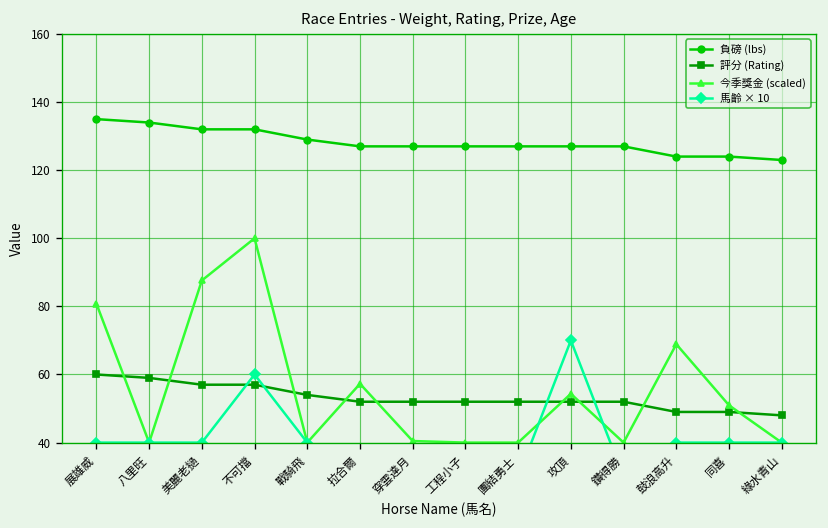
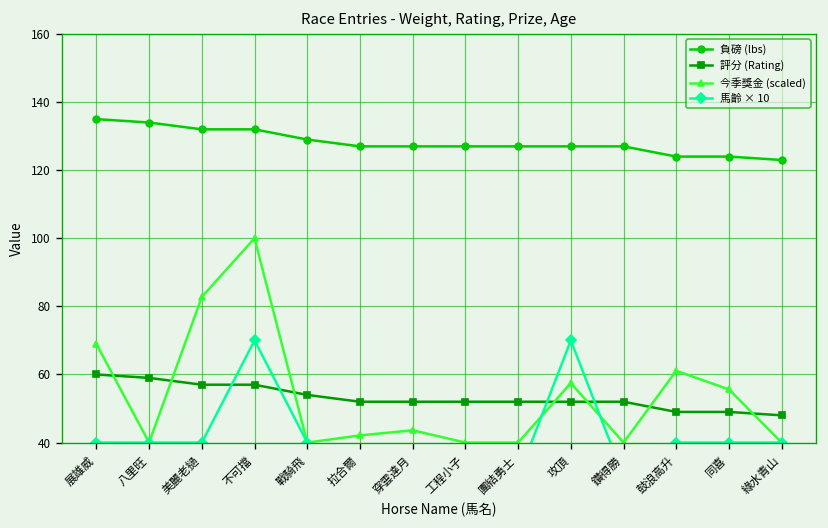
  {
    "今季獎金 (scaled)": {
-     "展雄威": 81,
-     "美麗老撾": 88,
+     "展雄威": 69,
+     "美麗老撾": 83,
      "不可擋": 100,
-     "拉合爾": 57,
-     "穿雲達月": 40,
+     "拉合爾": 42,
+     "穿雲達月": 44,
      "工程小子": 40,
      "團結勇士": 40,
-     "攻頂": 54,
+     "攻頂": 57,
      "鑽得勝": 40,
-     "鼓浪高升": 69,
-     "同喜": 51
+     "鼓浪高升": 61,
+     "同喜": 56
    },
    "馬齡 × 10": {
      "展雄威": 40,
      "美麗老撾": 40,
-     "不可擋": 60,
+     "不可擋": 70,
      "攻頂": 70,
      "鼓浪高升": 40,
      "同喜": 40
    }
  }
